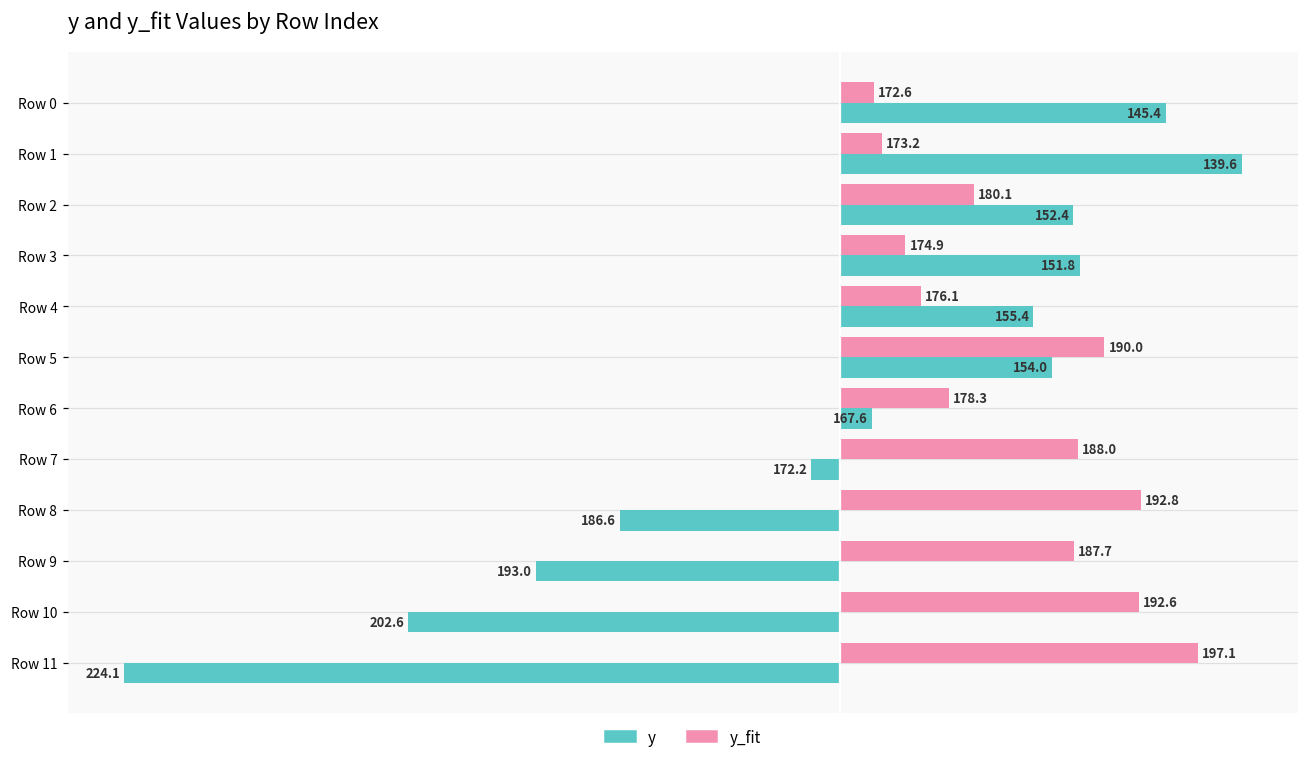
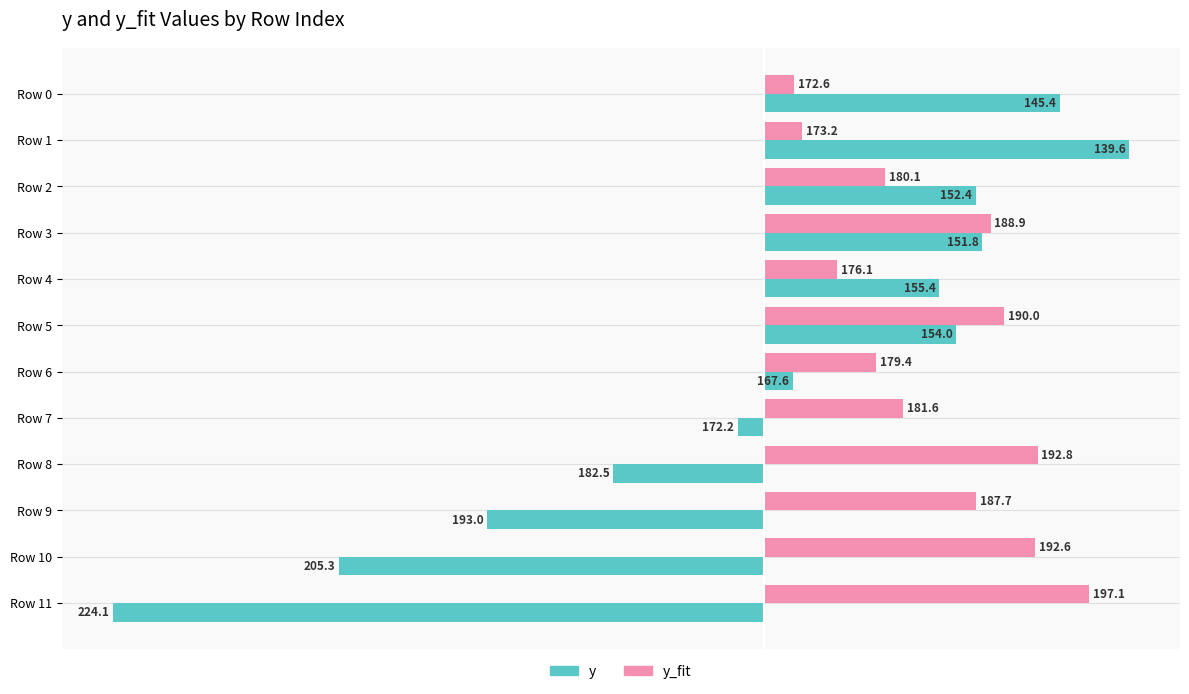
  {
    "y": {
-     "Row 8": 186.6,
-     "Row 10": 202.6
+     "Row 8": 182.5,
+     "Row 10": 205.3
    },
    "y_fit": {
-     "Row 3": 174.9,
-     "Row 6": 178.3,
-     "Row 7": 188.0
+     "Row 3": 188.9,
+     "Row 6": 179.4,
+     "Row 7": 181.6
    }
  }
